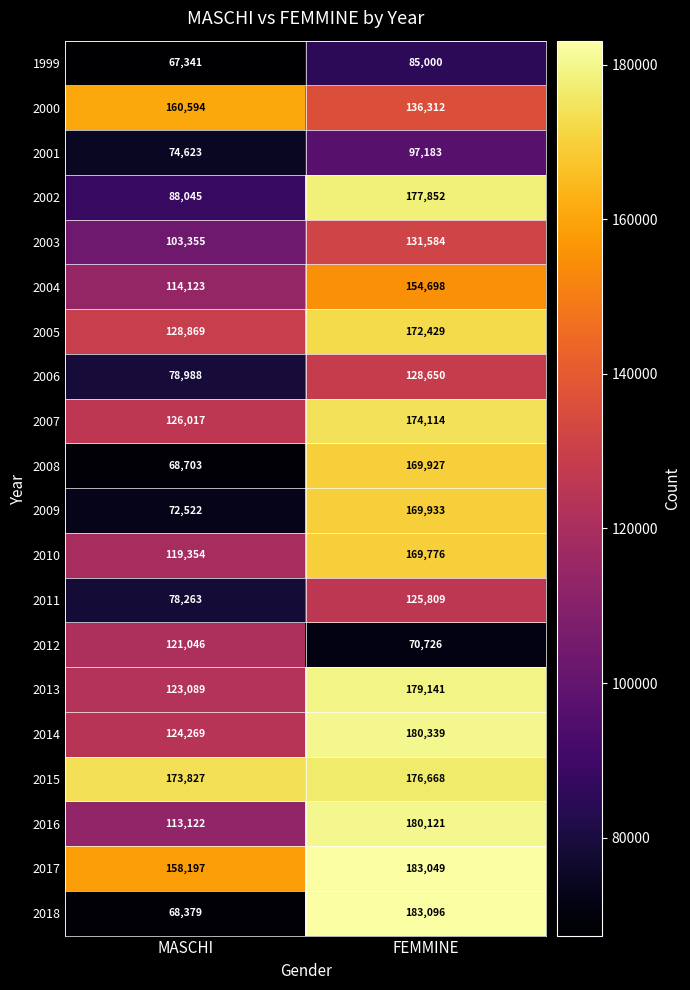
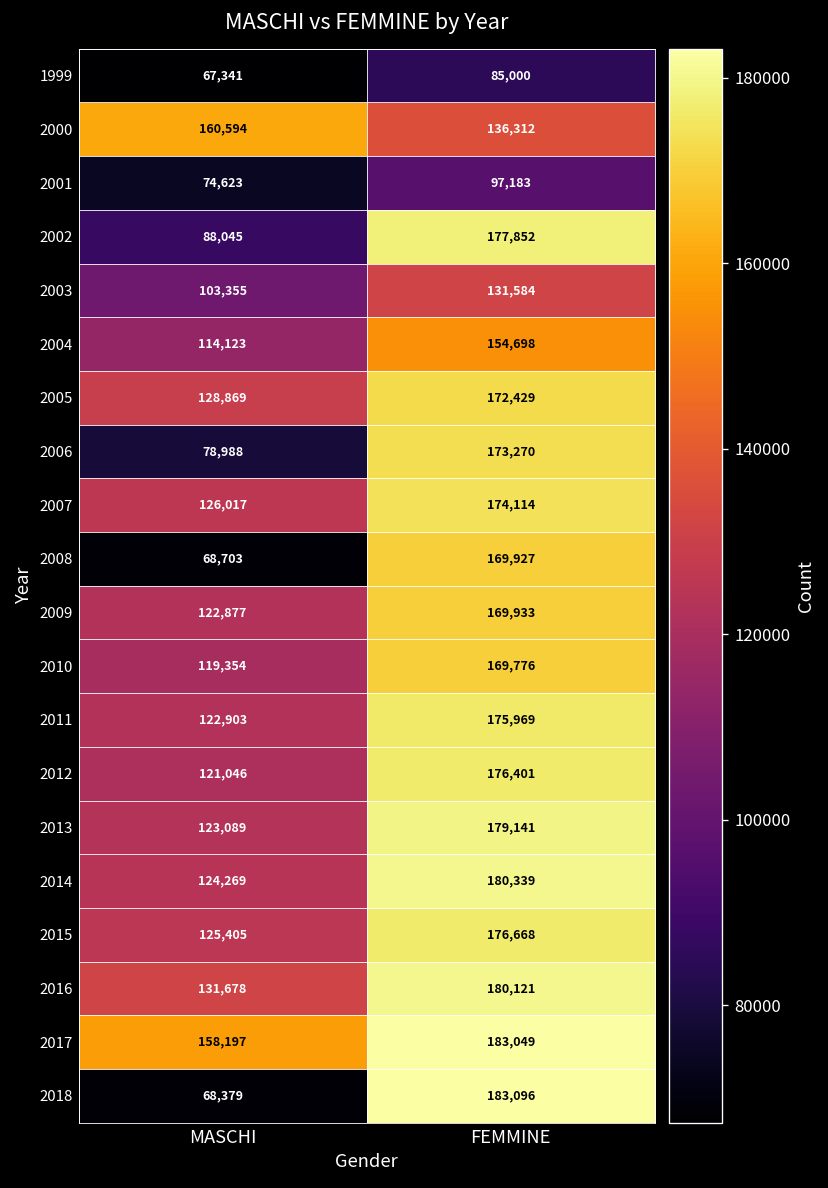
  {
    "1999": {
      "MASCHI": "67,341",
      "FEMMINE": "85,000"
    },
    "2000": {
      "MASCHI": "160,594",
      "FEMMINE": "136,312"
    },
    "2001": {
      "MASCHI": "74,623",
      "FEMMINE": "97,183"
    },
    "2002": {
      "MASCHI": "88,045",
      "FEMMINE": "177,852"
    },
    "2003": {
      "MASCHI": "103,355",
      "FEMMINE": "131,584"
    },
    "2004": {
      "MASCHI": "114,123",
      "FEMMINE": "154,698"
    },
    "2005": {
      "MASCHI": "128,869",
      "FEMMINE": "172,429"
    },
    "2006": {
      "MASCHI": "78,988",
-     "FEMMINE": "128,650"
+     "FEMMINE": "173,270"
    },
    "2007": {
      "MASCHI": "126,017",
      "FEMMINE": "174,114"
    },
    "2008": {
      "MASCHI": "68,703",
      "FEMMINE": "169,927"
    },
    "2009": {
-     "MASCHI": "72,522",
+     "MASCHI": "122,877",
      "FEMMINE": "169,933"
    },
    "2010": {
      "MASCHI": "119,354",
      "FEMMINE": "169,776"
    },
    "2011": {
-     "MASCHI": "78,263",
-     "FEMMINE": "125,809"
+     "MASCHI": "122,903",
+     "FEMMINE": "175,969"
    },
    "2012": {
      "MASCHI": "121,046",
-     "FEMMINE": "70,726"
+     "FEMMINE": "176,401"
    },
    "2013": {
      "MASCHI": "123,089",
      "FEMMINE": "179,141"
    },
    "2014": {
      "MASCHI": "124,269",
      "FEMMINE": "180,339"
    },
    "2015": {
-     "MASCHI": "173,827",
+     "MASCHI": "125,405",
      "FEMMINE": "176,668"
    },
    "2016": {
-     "MASCHI": "113,122",
+     "MASCHI": "131,678",
      "FEMMINE": "180,121"
    },
    "2017": {
      "MASCHI": "158,197",
      "FEMMINE": "183,049"
    },
    "2018": {
      "MASCHI": "68,379",
      "FEMMINE": "183,096"
    }
  }
